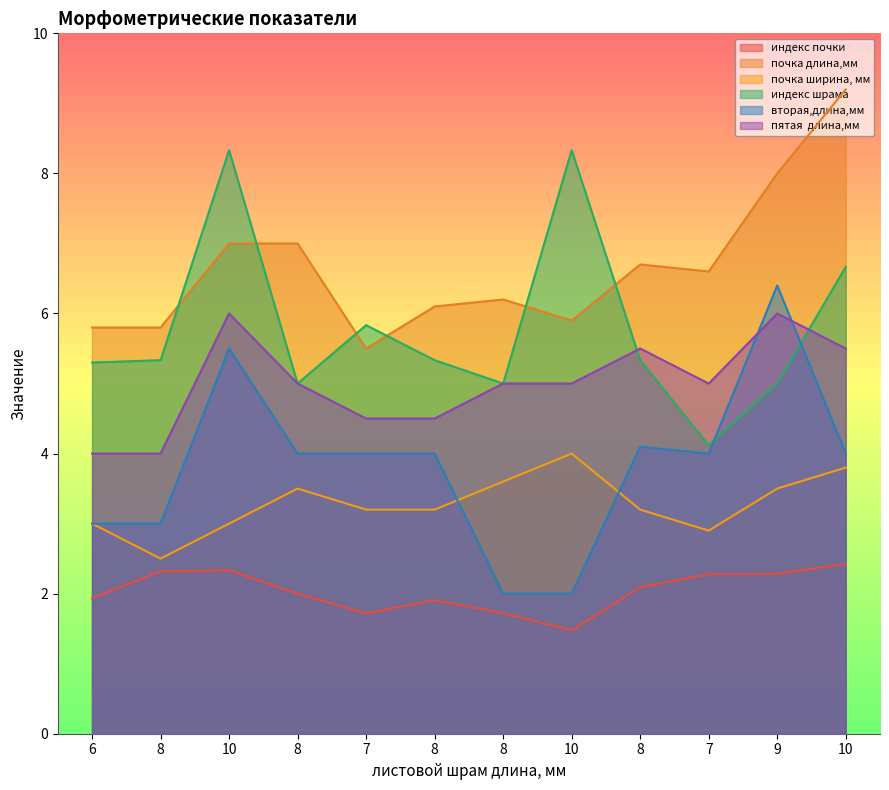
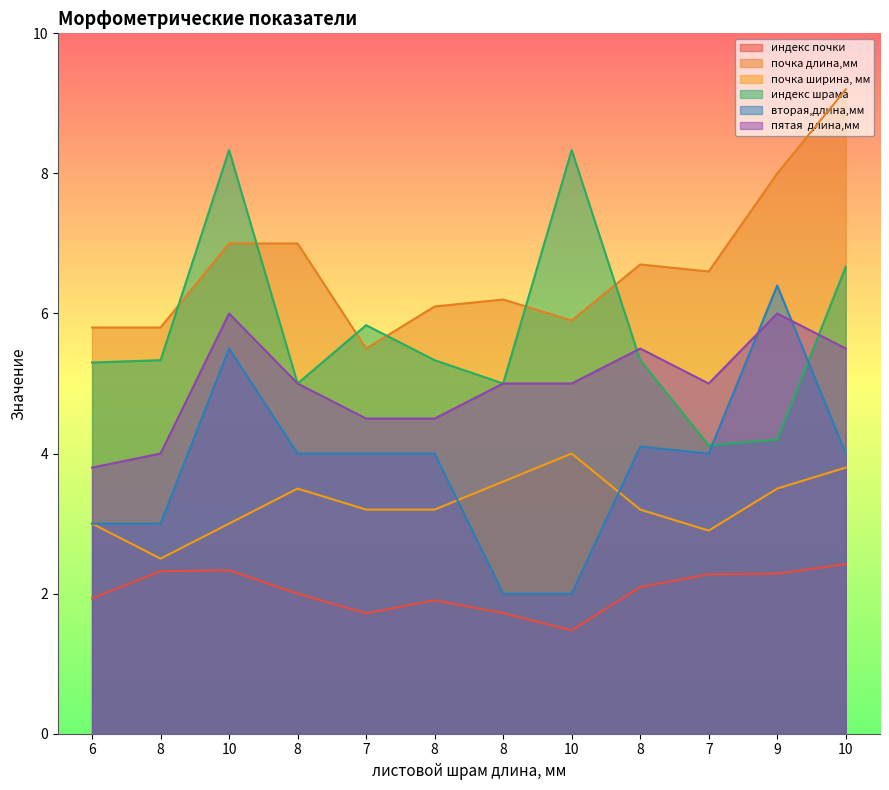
  {
    "индекс шрама": {
      "6": 5.3,
-     "9": 5.0
+     "9": 4.2
    },
    "вторая,длина,мм": {
      "9": 6.4
    },
    "пятая длина,мм": {
-     "6": 4.0,
+     "6": 3.8,
      "9": 6.0
    }
  }
